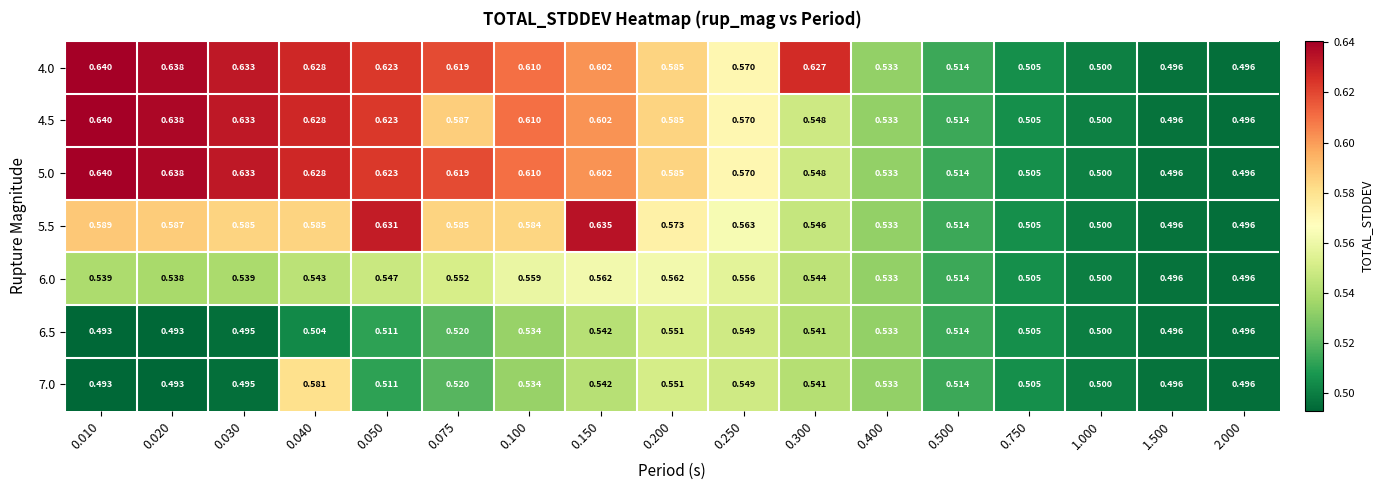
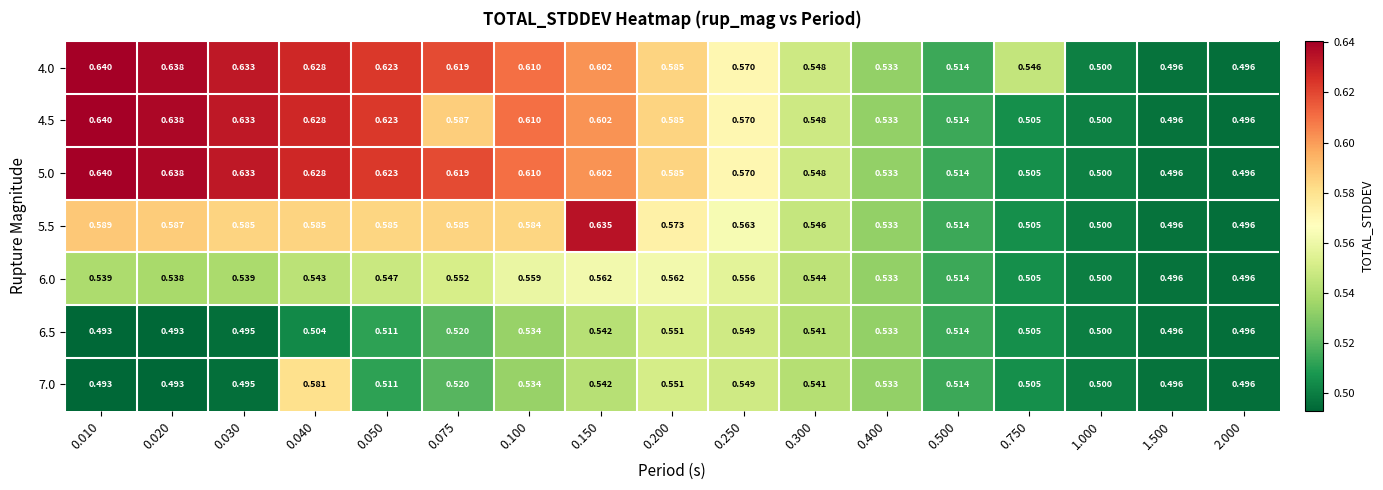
  {
    "4.0": {
      "0.010": 0.640,
      "0.020": 0.638,
      "0.030": 0.633,
      "0.040": 0.628,
      "0.050": 0.623,
      "0.075": 0.619,
      "0.100": 0.610,
      "0.150": 0.602,
      "0.200": 0.585,
      "0.250": 0.570,
-     "0.300": 0.627,
+     "0.300": 0.548,
      "0.400": 0.533,
      "0.500": 0.514,
-     "0.750": 0.505,
+     "0.750": 0.546,
      "1.000": 0.500,
      "1.500": 0.496,
      "2.000": 0.496
    },
    "4.5": {
      "0.010": 0.640,
      "0.020": 0.638,
      "0.030": 0.633,
      "0.040": 0.628,
      "0.050": 0.623,
      "0.075": 0.587,
      "0.100": 0.610,
      "0.150": 0.602,
      "0.200": 0.585,
      "0.250": 0.570,
      "0.300": 0.548,
      "0.400": 0.533,
      "0.500": 0.514,
      "0.750": 0.505,
      "1.000": 0.500,
      "1.500": 0.496,
      "2.000": 0.496
    },
    "5.0": {
      "0.010": 0.640,
      "0.020": 0.638,
      "0.030": 0.633,
      "0.040": 0.628,
      "0.050": 0.623,
      "0.075": 0.619,
      "0.100": 0.610,
      "0.150": 0.602,
      "0.200": 0.585,
      "0.250": 0.570,
      "0.300": 0.548,
      "0.400": 0.533,
      "0.500": 0.514,
      "0.750": 0.505,
      "1.000": 0.500,
      "1.500": 0.496,
      "2.000": 0.496
    },
    "5.5": {
      "0.010": 0.589,
      "0.020": 0.587,
      "0.030": 0.585,
      "0.040": 0.585,
-     "0.050": 0.631,
+     "0.050": 0.585,
      "0.075": 0.585,
      "0.100": 0.584,
      "0.150": 0.635,
      "0.200": 0.573,
      "0.250": 0.563,
      "0.300": 0.546,
      "0.400": 0.533,
      "0.500": 0.514,
      "0.750": 0.505,
      "1.000": 0.500,
      "1.500": 0.496,
      "2.000": 0.496
    },
    "6.0": {
      "0.010": 0.539,
      "0.020": 0.538,
      "0.030": 0.539,
      "0.040": 0.543,
      "0.050": 0.547,
      "0.075": 0.552,
      "0.100": 0.559,
      "0.150": 0.562,
      "0.200": 0.562,
      "0.250": 0.556,
      "0.300": 0.544,
      "0.400": 0.533,
      "0.500": 0.514,
      "0.750": 0.505,
      "1.000": 0.500,
      "1.500": 0.496,
      "2.000": 0.496
    },
    "6.5": {
      "0.010": 0.493,
      "0.020": 0.493,
      "0.030": 0.495,
      "0.040": 0.504,
      "0.050": 0.511,
      "0.075": 0.520,
      "0.100": 0.534,
      "0.150": 0.542,
      "0.200": 0.551,
      "0.250": 0.549,
      "0.300": 0.541,
      "0.400": 0.533,
      "0.500": 0.514,
      "0.750": 0.505,
      "1.000": 0.500,
      "1.500": 0.496,
      "2.000": 0.496
    },
    "7.0": {
      "0.010": 0.493,
      "0.020": 0.493,
      "0.030": 0.495,
      "0.040": 0.581,
      "0.050": 0.511,
      "0.075": 0.520,
      "0.100": 0.534,
      "0.150": 0.542,
      "0.200": 0.551,
      "0.250": 0.549,
      "0.300": 0.541,
      "0.400": 0.533,
      "0.500": 0.514,
      "0.750": 0.505,
      "1.000": 0.500,
      "1.500": 0.496,
      "2.000": 0.496
    }
  }
